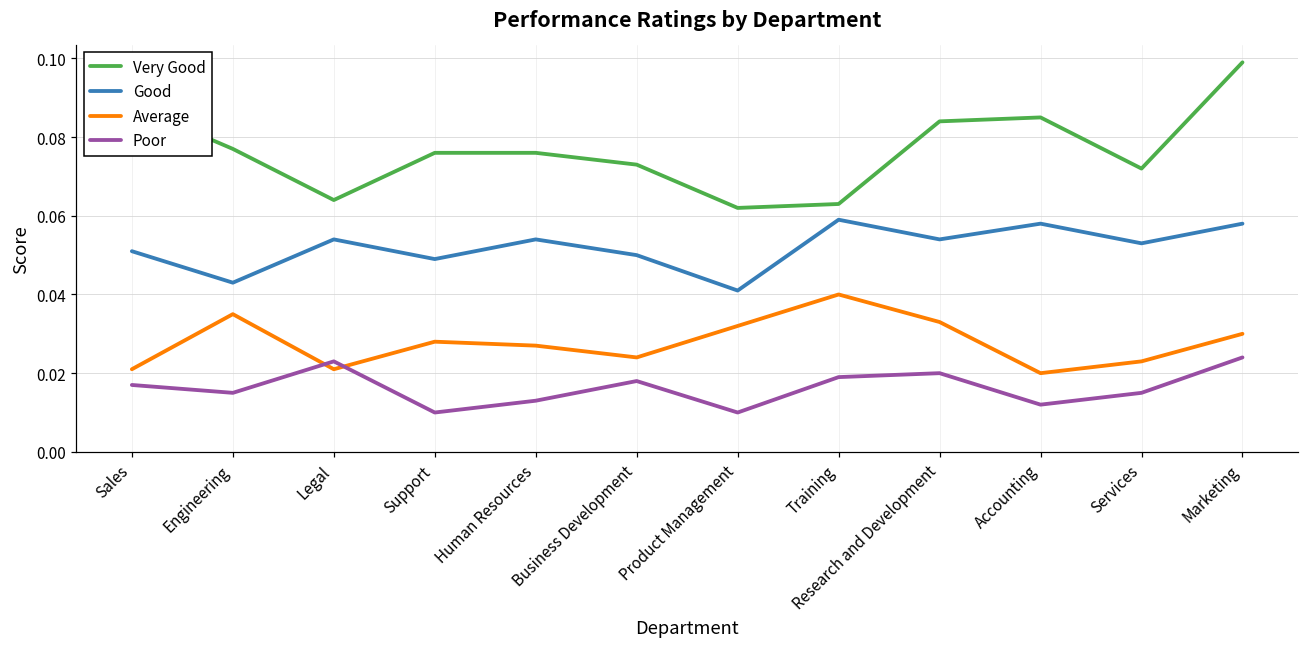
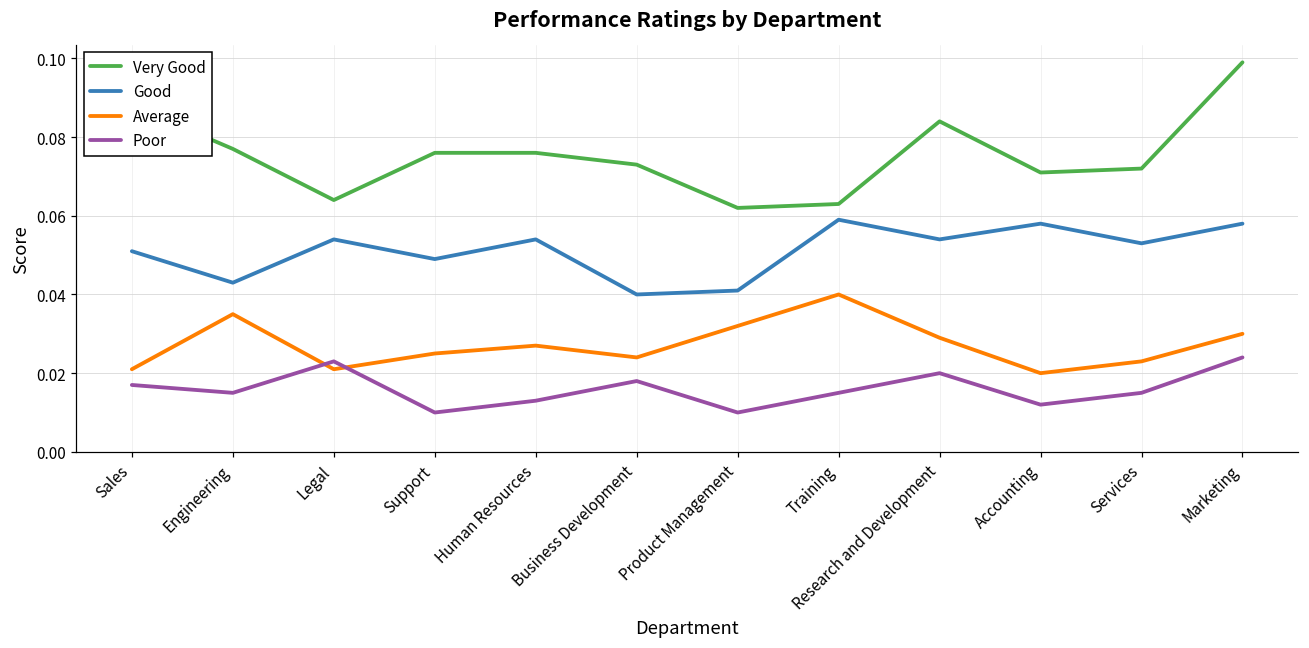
  {
    "Very Good": {
      "Engineering": 0.077,
      "Legal": 0.064,
      "Support": 0.076,
      "Human Resources": 0.076,
      "Business Development": 0.073,
      "Product Management": 0.062,
      "Training": 0.063,
      "Research and Development": 0.084,
-     "Accounting": 0.085,
+     "Accounting": 0.071,
      "Services": 0.072,
      "Marketing": 0.099
    },
    "Good": {
      "Sales": 0.051,
      "Engineering": 0.043,
      "Legal": 0.054,
      "Support": 0.049,
      "Human Resources": 0.054,
-     "Business Development": 0.05,
+     "Business Development": 0.04,
      "Product Management": 0.041,
      "Training": 0.059,
      "Research and Development": 0.054,
      "Accounting": 0.058,
      "Services": 0.053,
      "Marketing": 0.058
    },
    "Average": {
      "Sales": 0.021,
      "Engineering": 0.035,
      "Legal": 0.021,
-     "Support": 0.028,
+     "Support": 0.025,
      "Human Resources": 0.027,
      "Business Development": 0.024,
      "Product Management": 0.032,
      "Training": 0.040,
-     "Research and Development": 0.033,
+     "Research and Development": 0.029,
      "Accounting": 0.020,
      "Services": 0.023,
      "Marketing": 0.030
    },
    "Poor": {
      "Sales": 0.017,
      "Engineering": 0.015,
      "Legal": 0.023,
      "Support": 0.010,
      "Human Resources": 0.013,
      "Business Development": 0.018,
      "Product Management": 0.010,
-     "Training": 0.019,
+     "Training": 0.015,
      "Research and Development": 0.020,
      "Accounting": 0.012,
      "Services": 0.015,
      "Marketing": 0.024
    }
  }
